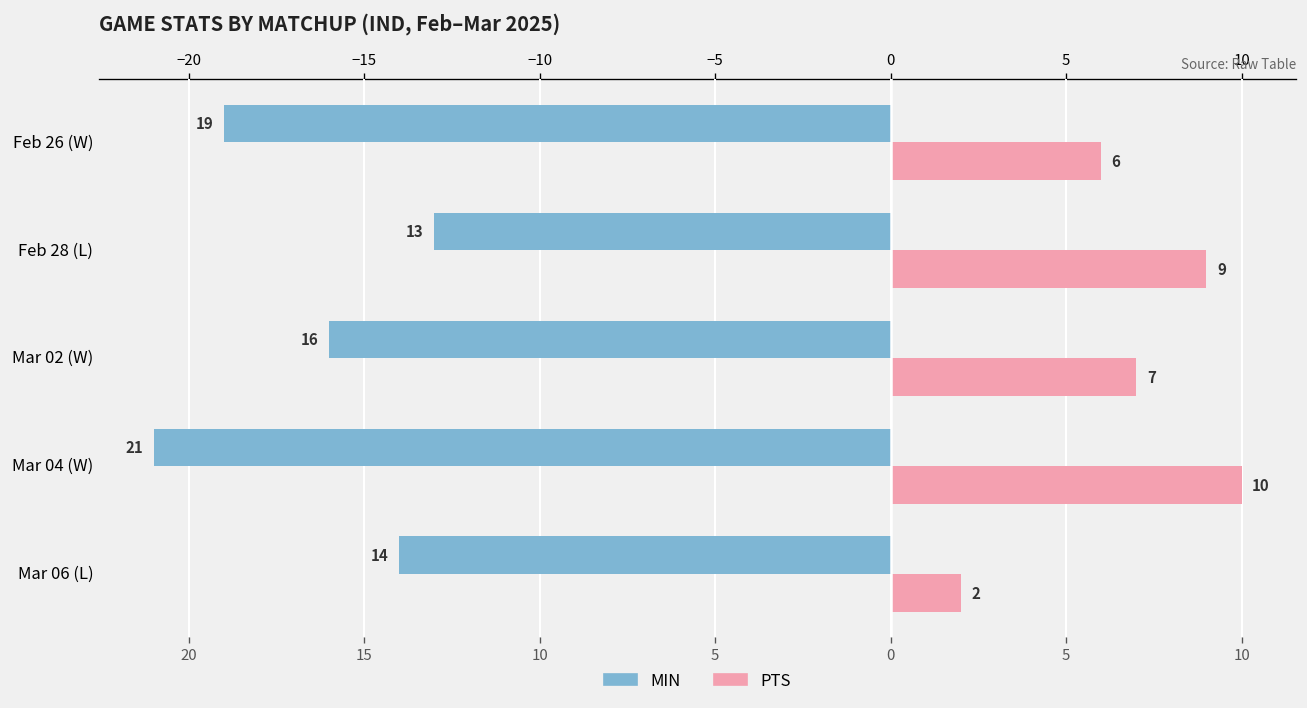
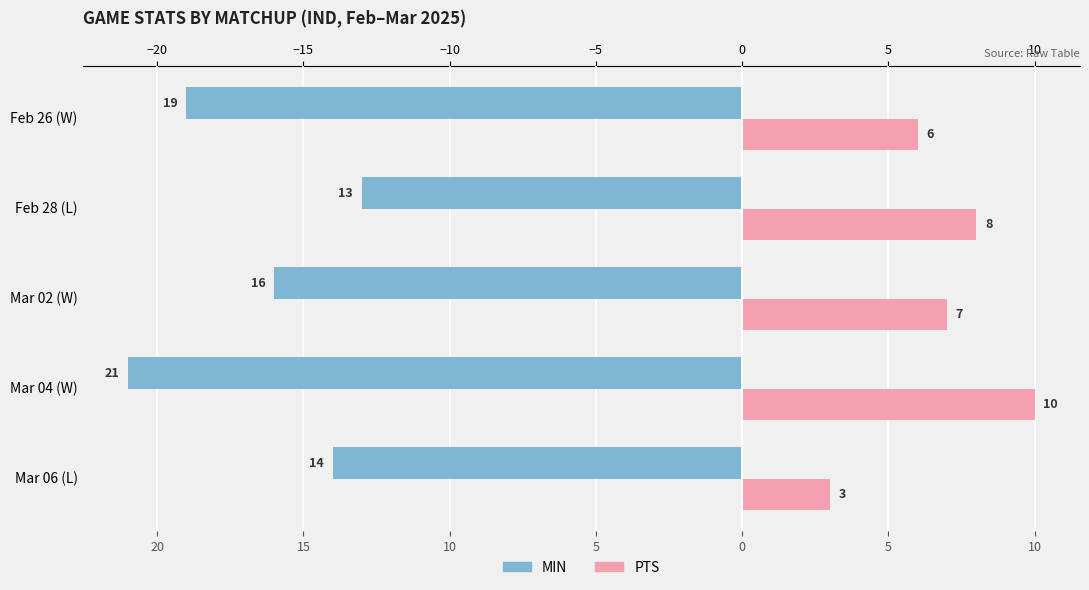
  {
    "PTS": {
      "Feb 26 (W)": 6,
-     "Feb 28 (L)": 9,
+     "Feb 28 (L)": 8,
      "Mar 02 (W)": 7,
      "Mar 04 (W)": 10,
-     "Mar 06 (L)": 2
+     "Mar 06 (L)": 3
    }
  }
